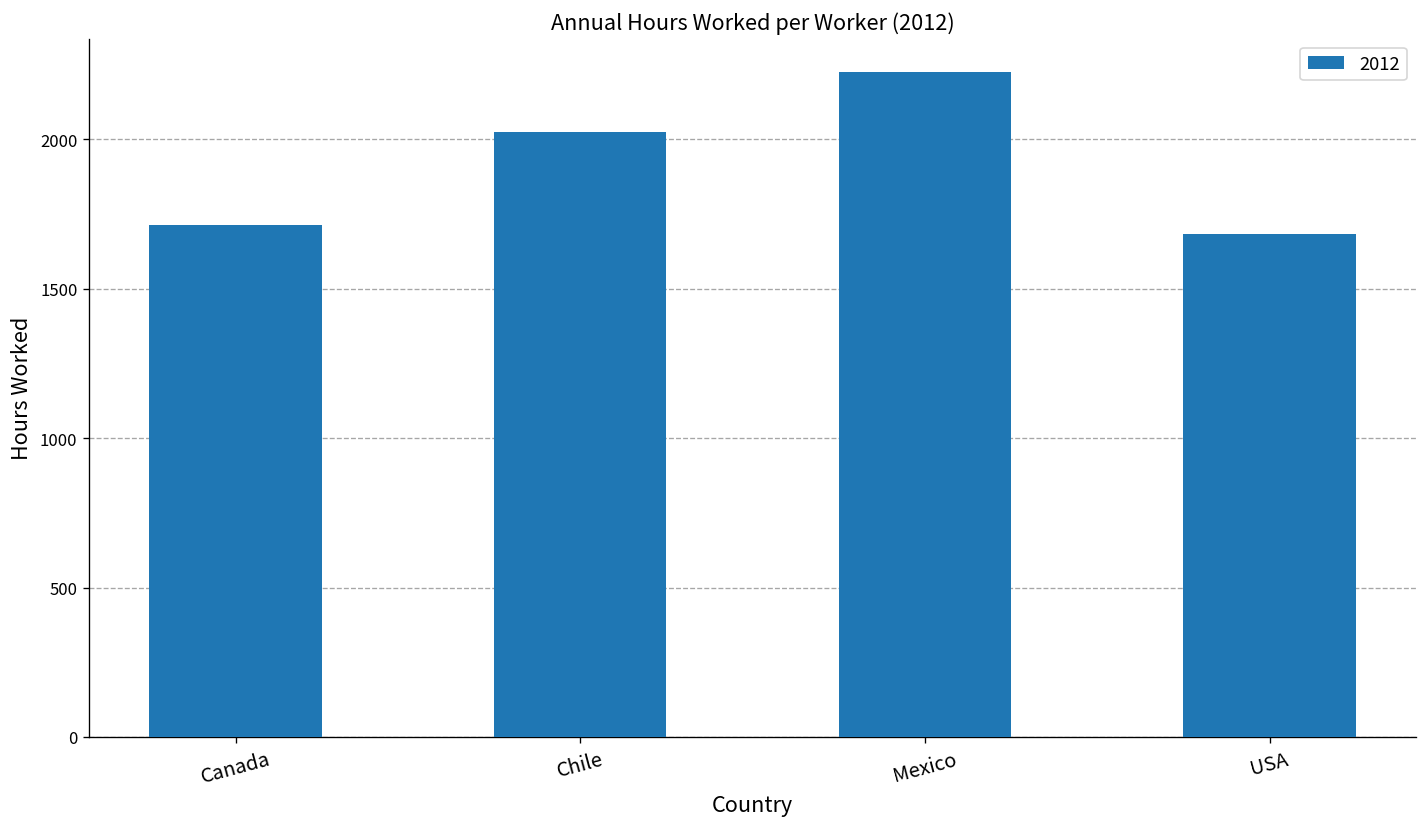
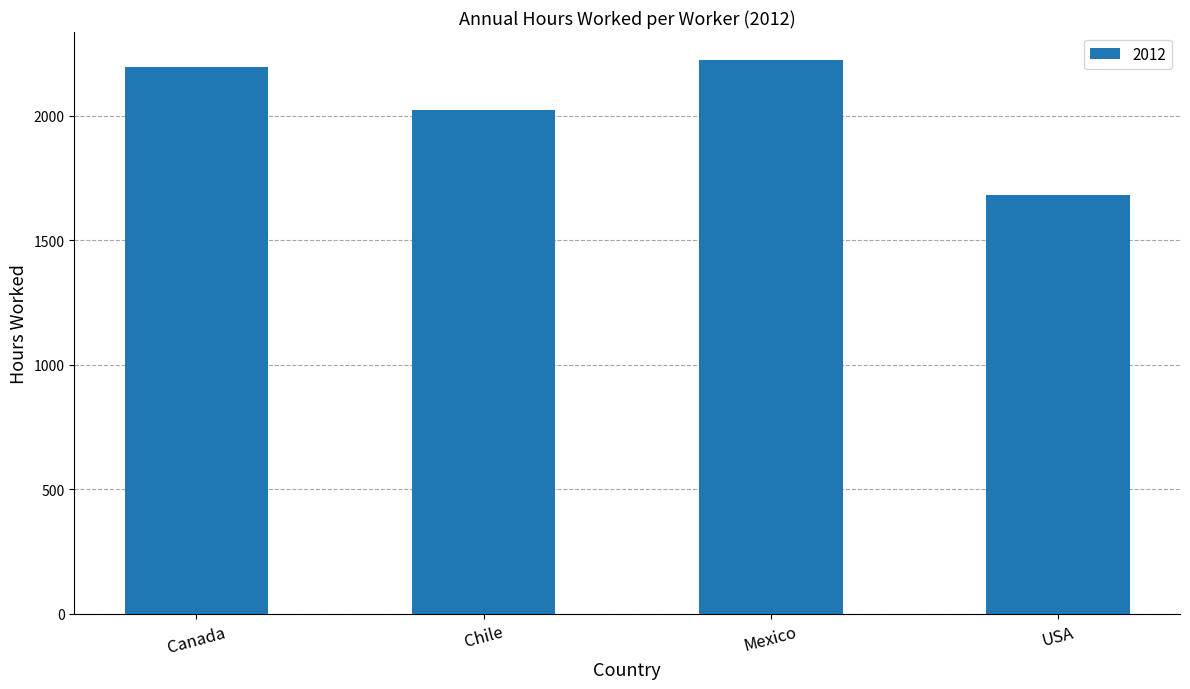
  {
-   "Canada": 1710,
+   "Canada": 2200,
    "Chile": 2020,
    "Mexico": 2230,
    "USA": 1680
  }
